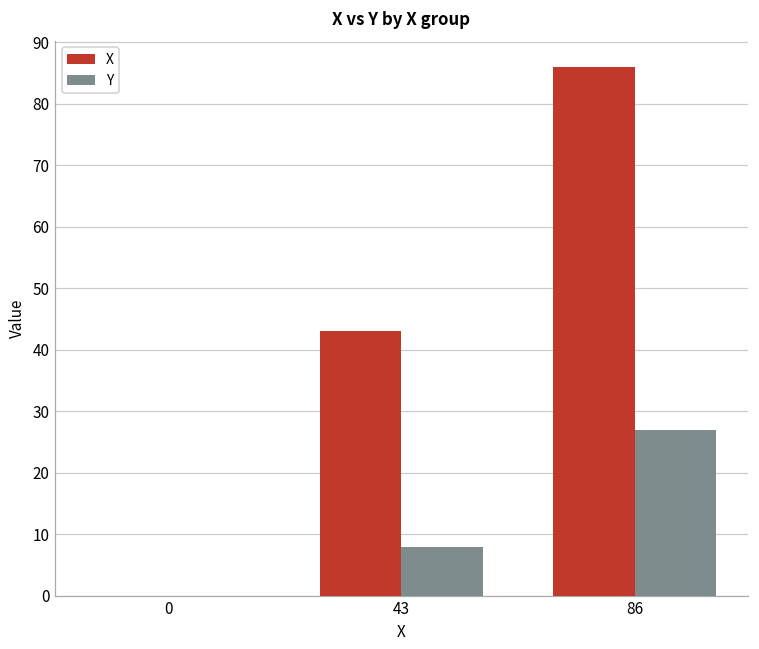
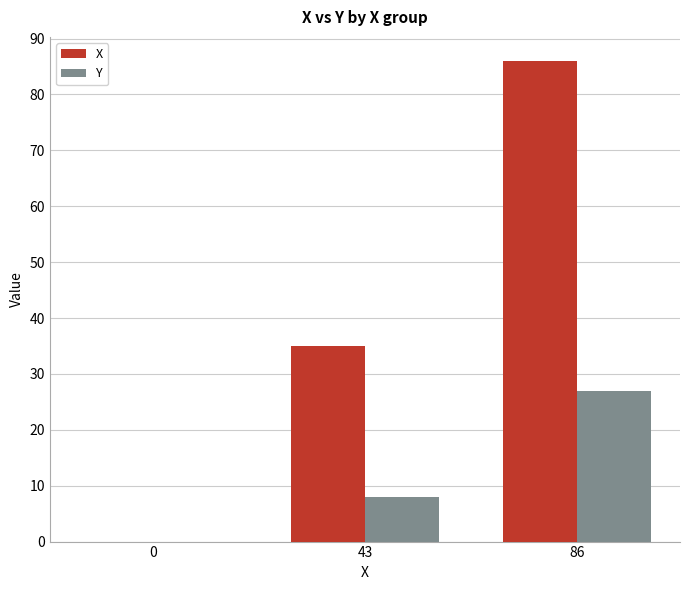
  {
    "X": {
      "0": 0,
-     "43": 43,
+     "43": 35,
      "86": 86
    },
    "Y": {
      "0": 0,
      "43": 8,
      "86": 27
    }
  }
